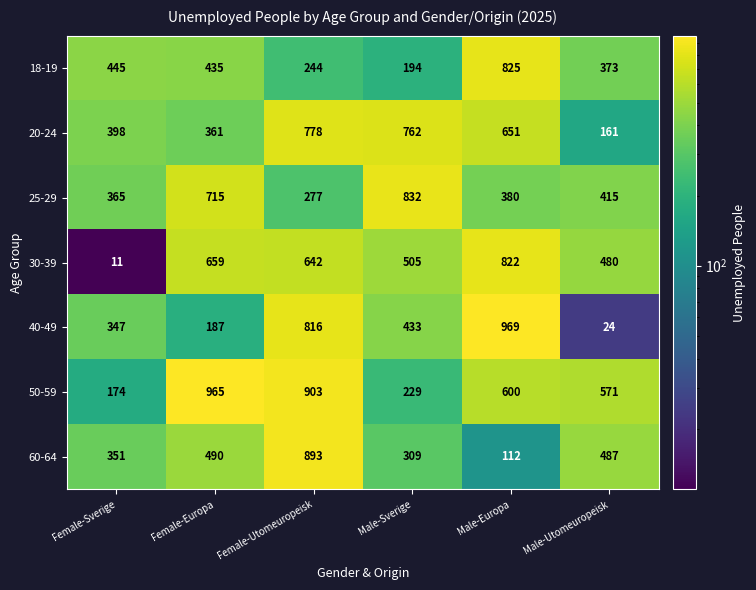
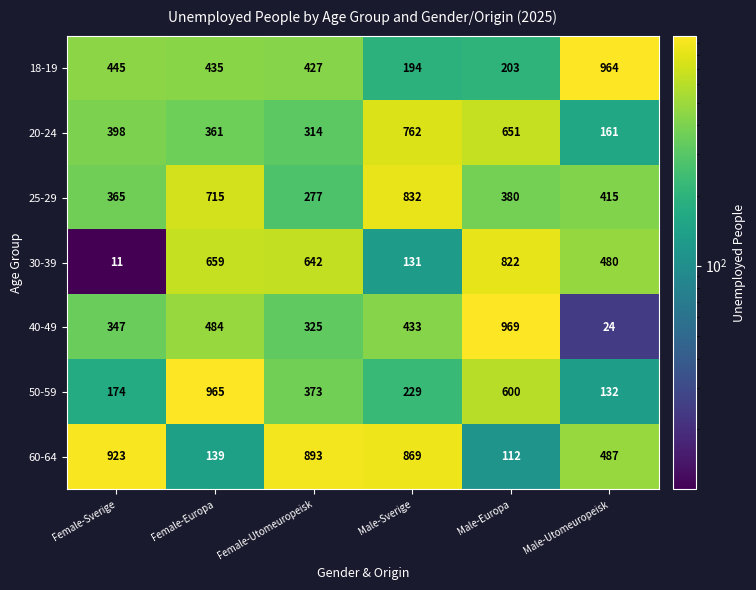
  {
    "18-19": {
      "Female-Sverige": 445,
      "Female-Europa": 435,
-     "Female-Utomeuropeisk": 244,
+     "Female-Utomeuropeisk": 427,
      "Male-Sverige": 194,
-     "Male-Europa": 825,
-     "Male-Utomeuropeisk": 373
+     "Male-Europa": 203,
+     "Male-Utomeuropeisk": 964
    },
    "20-24": {
      "Female-Sverige": 398,
      "Female-Europa": 361,
-     "Female-Utomeuropeisk": 778,
+     "Female-Utomeuropeisk": 314,
      "Male-Sverige": 762,
      "Male-Europa": 651,
      "Male-Utomeuropeisk": 161
    },
    "25-29": {
      "Female-Sverige": 365,
      "Female-Europa": 715,
      "Female-Utomeuropeisk": 277,
      "Male-Sverige": 832,
      "Male-Europa": 380,
      "Male-Utomeuropeisk": 415
    },
    "30-39": {
      "Female-Sverige": 11,
      "Female-Europa": 659,
      "Female-Utomeuropeisk": 642,
-     "Male-Sverige": 505,
+     "Male-Sverige": 131,
      "Male-Europa": 822,
      "Male-Utomeuropeisk": 480
    },
    "40-49": {
      "Female-Sverige": 347,
-     "Female-Europa": 187,
-     "Female-Utomeuropeisk": 816,
+     "Female-Europa": 484,
+     "Female-Utomeuropeisk": 325,
      "Male-Sverige": 433,
      "Male-Europa": 969,
      "Male-Utomeuropeisk": 24
    },
    "50-59": {
      "Female-Sverige": 174,
      "Female-Europa": 965,
-     "Female-Utomeuropeisk": 903,
+     "Female-Utomeuropeisk": 373,
      "Male-Sverige": 229,
      "Male-Europa": 600,
-     "Male-Utomeuropeisk": 571
+     "Male-Utomeuropeisk": 132
    },
    "60-64": {
-     "Female-Sverige": 351,
-     "Female-Europa": 490,
+     "Female-Sverige": 923,
+     "Female-Europa": 139,
      "Female-Utomeuropeisk": 893,
-     "Male-Sverige": 309,
+     "Male-Sverige": 869,
      "Male-Europa": 112,
      "Male-Utomeuropeisk": 487
    }
  }
